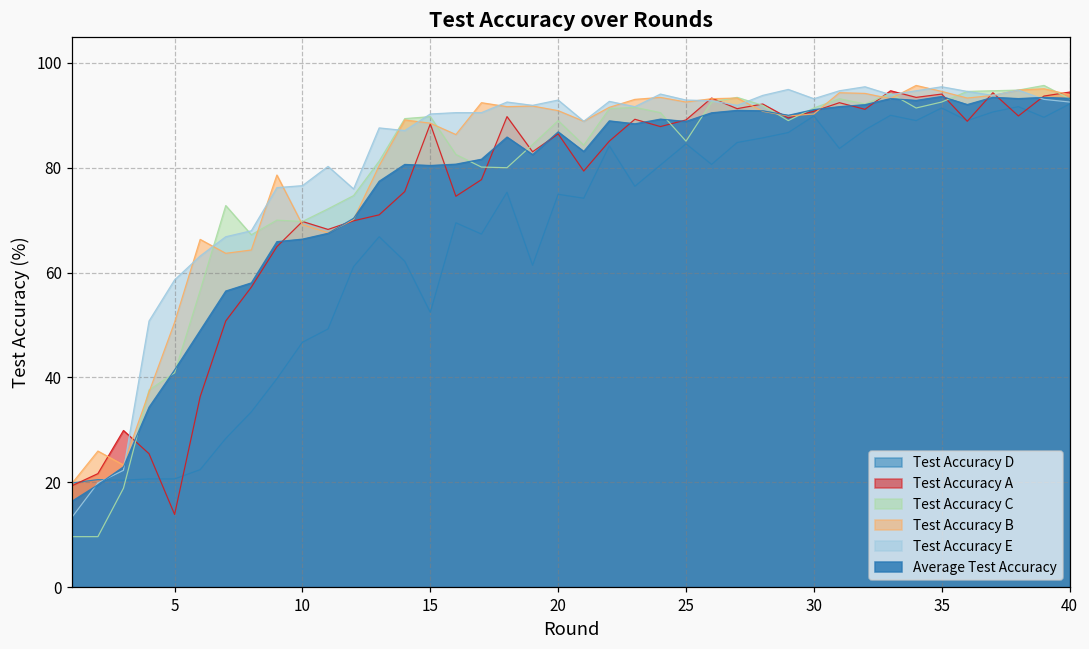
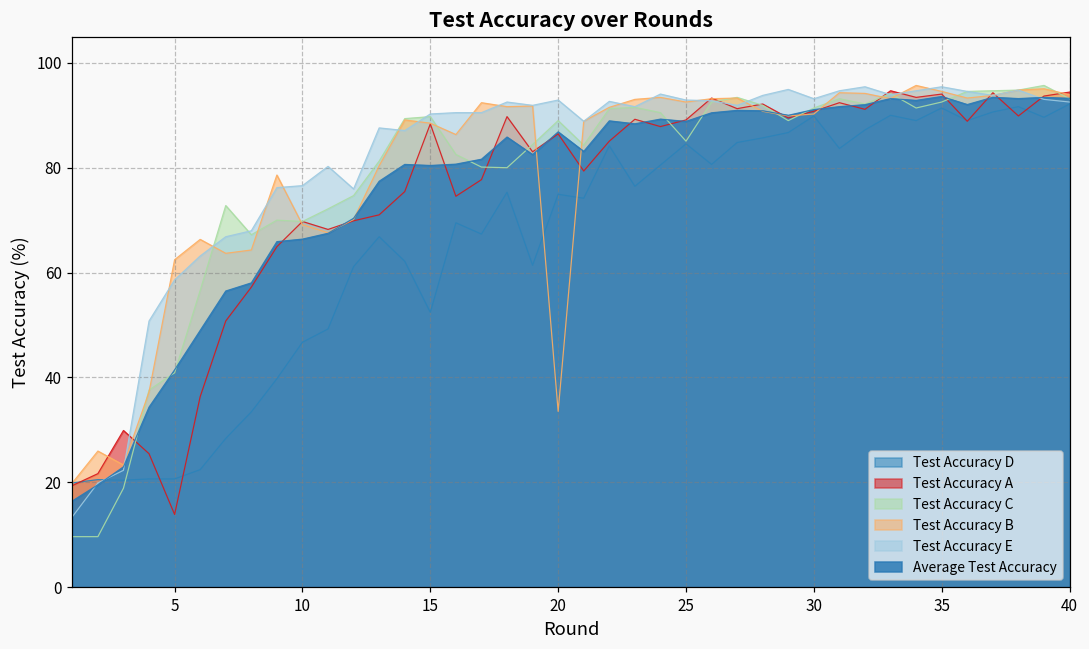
  {
    "Test Accuracy A": {
      "5": 14
    },
    "Test Accuracy B": {
-     "5": 51,
+     "5": 62,
      "10": 69,
-     "20": 91
+     "20": 34
    }
  }
